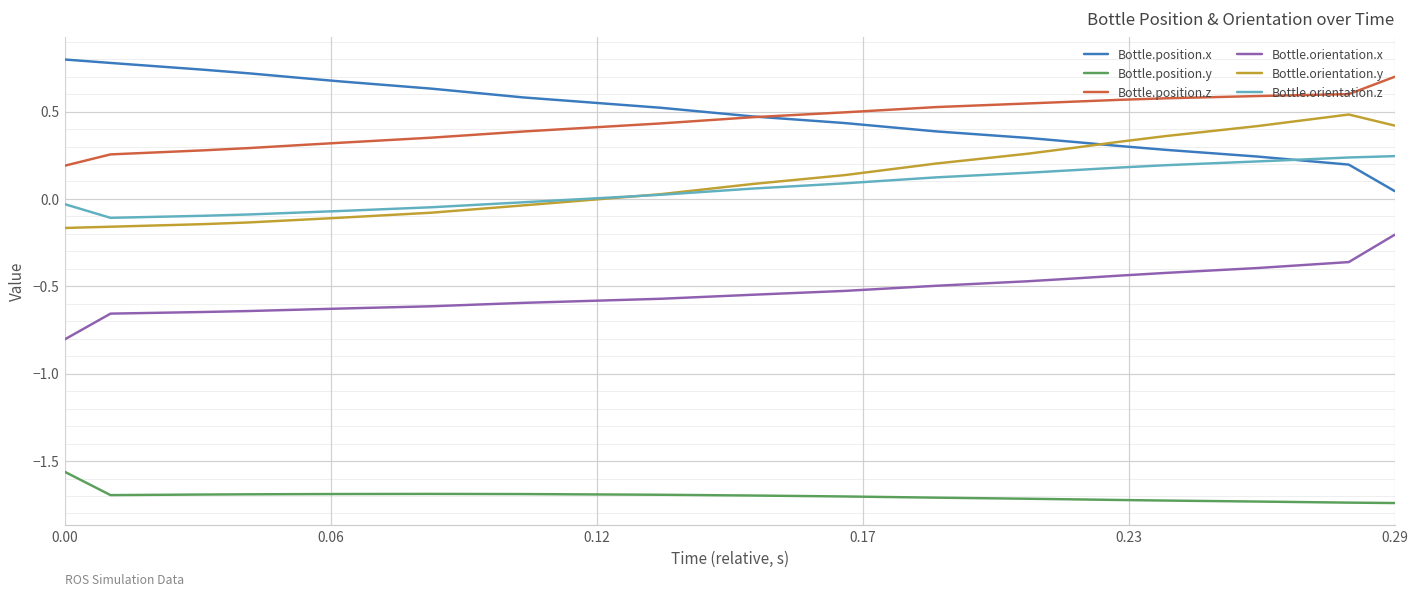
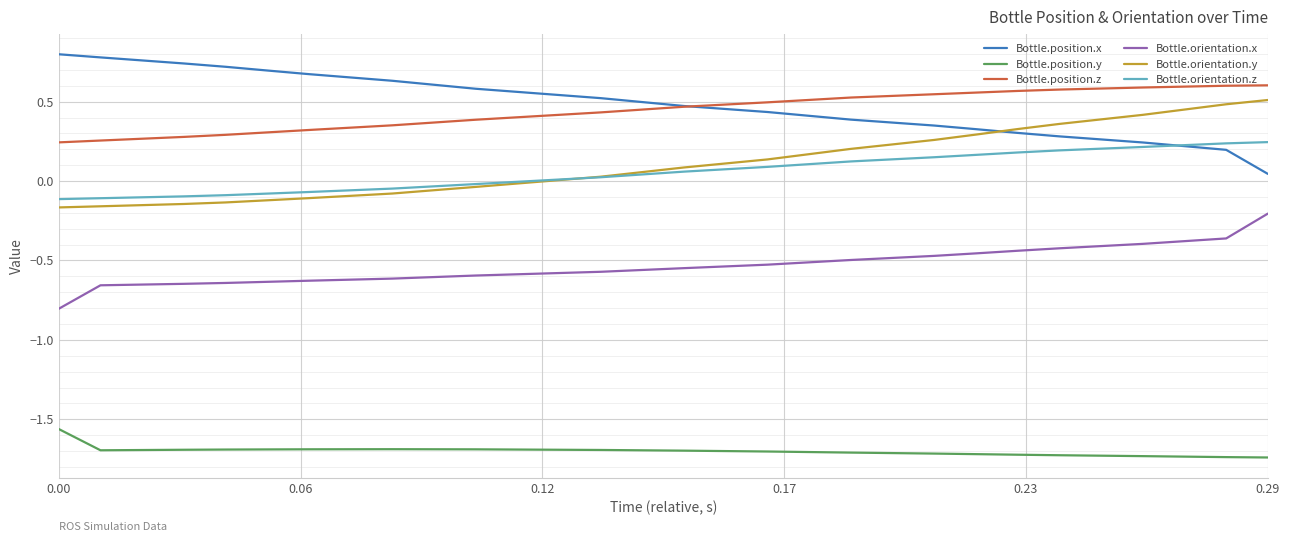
  {
    "Bottle.position.x": {
      "0.00": 0.80,
      "0.29": 0.04
    },
    "Bottle.position.y": {
      "0.00": -1.56,
      "0.29": -1.74
    },
    "Bottle.position.z": {
-     "0.00": 0.19,
-     "0.29": 0.70
+     "0.00": 0.24,
+     "0.29": 0.60
    },
    "Bottle.orientation.x": {
      "0.00": -0.80,
      "0.29": -0.20
    },
    "Bottle.orientation.y": {
      "0.00": -0.17,
-     "0.29": 0.42
+     "0.29": 0.51
    },
    "Bottle.orientation.z": {
-     "0.00": -0.03,
+     "0.00": -0.11,
      "0.29": 0.25
    }
  }
